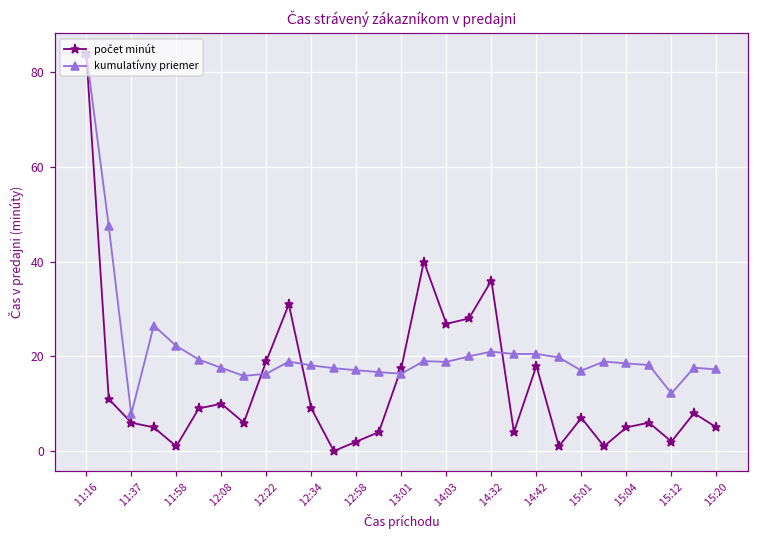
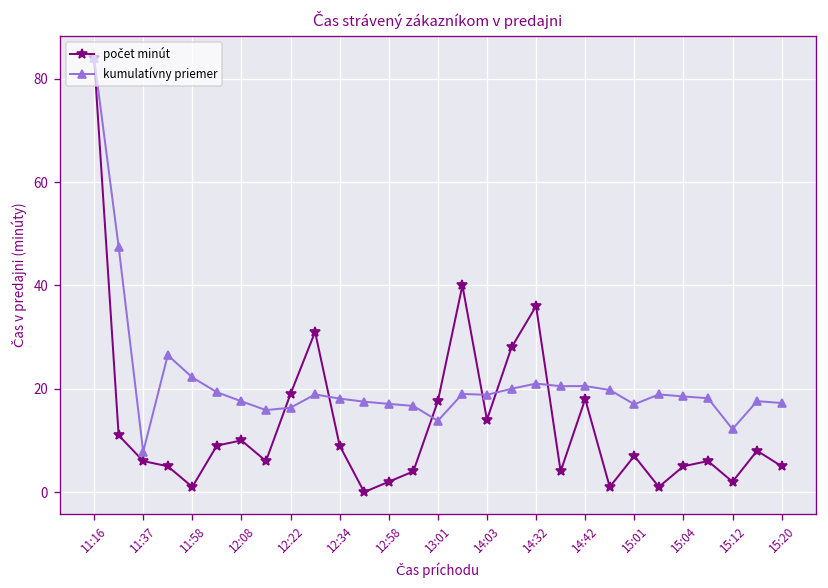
  {
    "počet minút": {
      "11:37": 6,
      "11:58": 1,
      "12:08": 10,
      "12:22": 19,
      "12:34": 9,
      "12:58": 2,
      "13:01": 18,
-     "14:03": 27,
+     "14:03": 14,
      "14:32": 36,
      "14:42": 18,
      "15:01": 7,
      "15:04": 5,
      "15:12": 2,
      "15:20": 5
    },
    "kumulatívny priemer": {
      "11:37": 8,
      "11:58": 22,
      "12:08": 18,
      "12:22": 16,
      "12:34": 18,
      "12:58": 17,
-     "13:01": 16,
+     "13:01": 14,
      "14:03": 19,
      "14:32": 21,
      "14:42": 21,
      "15:01": 17,
      "15:04": 19,
      "15:12": 12,
      "15:20": 17
    }
  }
